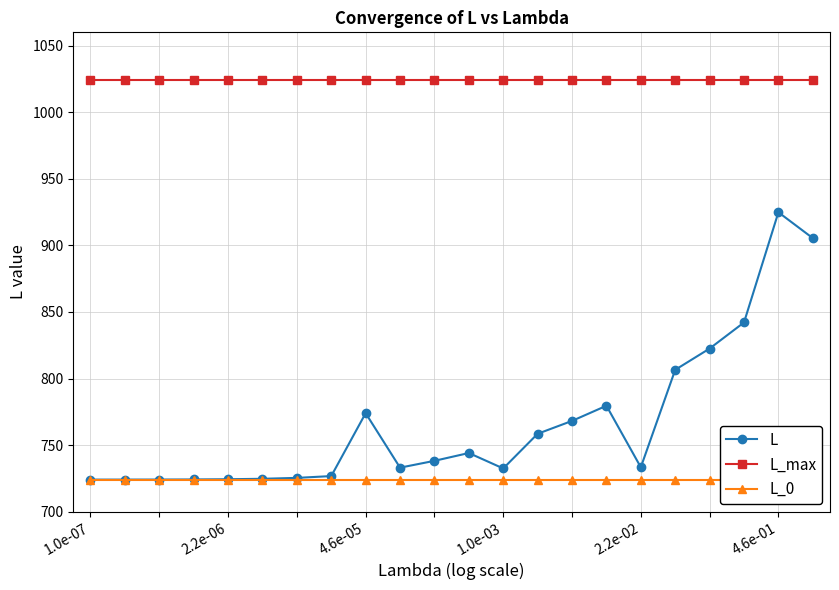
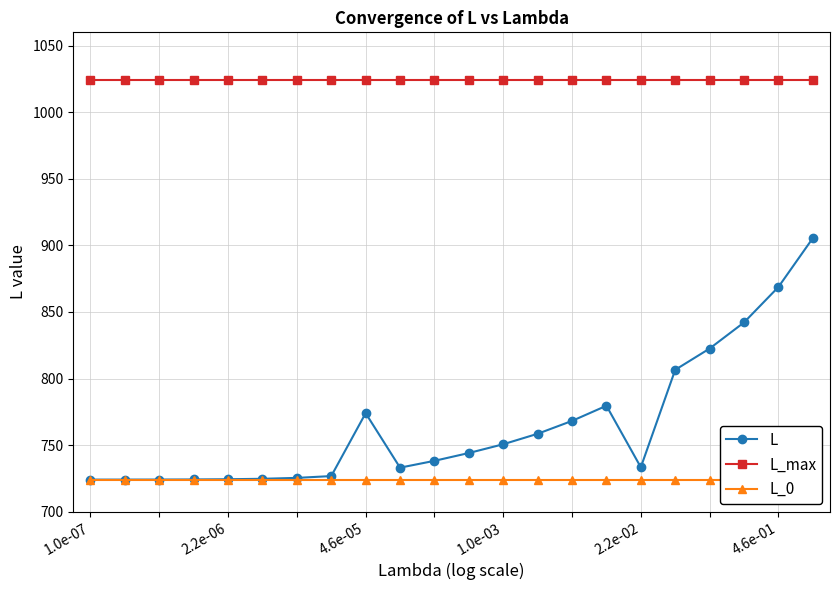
  {
    "L": {
      "4.6e-05": 774,
-     "1.0e-03": 732,
+     "1.0e-03": 751,
      "2.2e-02": 733,
-     "4.6e-01": 925
+     "4.6e-01": 869
    },
    "L_max": {
      "1.0e-07": 1024,
      "2.2e-06": 1024,
      "4.6e-05": 1024,
      "1.0e-03": 1024,
      "2.2e-02": 1024,
      "4.6e-01": 1024
    },
    "L_0": {
      "4.6e-05": 724,
      "1.0e-03": 724,
      "2.2e-02": 724
    }
  }
